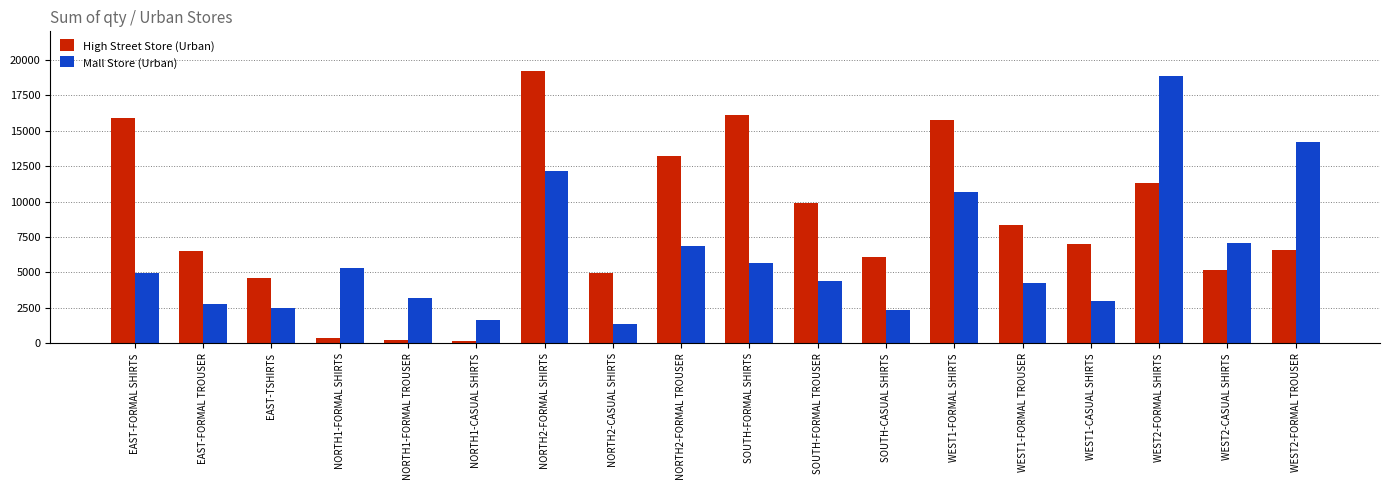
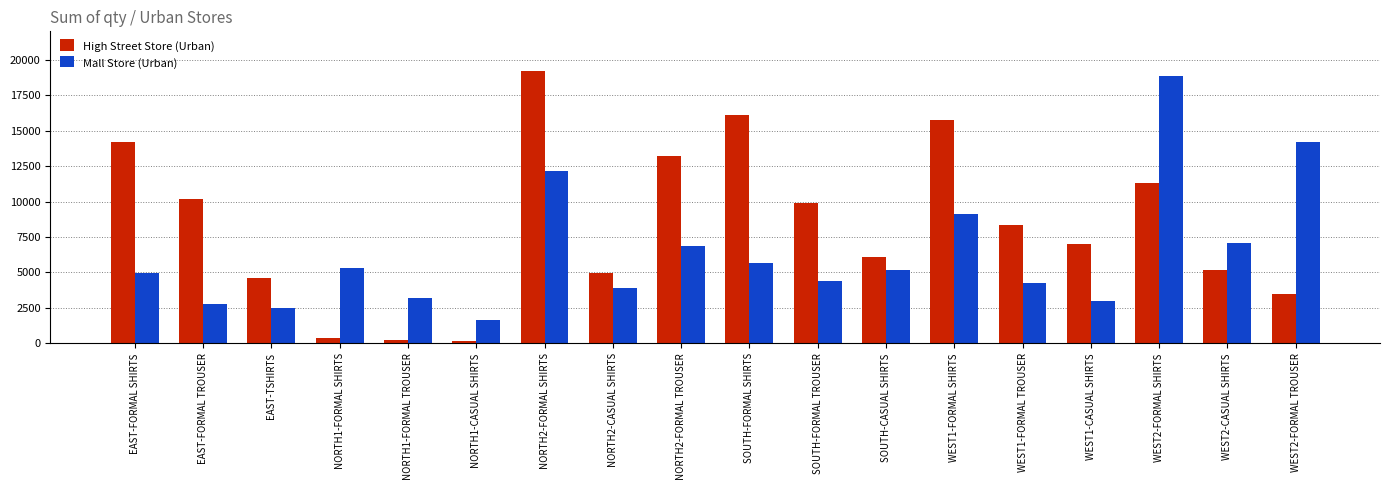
  {
    "High Street Store (Urban)": {
-     "EAST-FORMAL SHIRTS": 15900,
-     "EAST-FORMAL TROUSER": 6500,
+     "EAST-FORMAL SHIRTS": 14200,
+     "EAST-FORMAL TROUSER": 10200,
      "EAST-TSHIRTS": 4600,
      "NORTH1-FORMAL SHIRTS": 400,
      "NORTH1-FORMAL TROUSER": 300,
      "NORTH1-CASUAL SHIRTS": 200,
      "NORTH2-FORMAL SHIRTS": 19200,
      "NORTH2-CASUAL SHIRTS": 5000,
      "NORTH2-FORMAL TROUSER": 13200,
      "SOUTH-FORMAL SHIRTS": 16100,
      "SOUTH-FORMAL TROUSER": 9900,
      "SOUTH-CASUAL SHIRTS": 6100,
      "WEST1-FORMAL SHIRTS": 15700,
      "WEST1-FORMAL TROUSER": 8300,
      "WEST1-CASUAL SHIRTS": 7000,
      "WEST2-FORMAL SHIRTS": 11300,
      "WEST2-CASUAL SHIRTS": 5200,
-     "WEST2-FORMAL TROUSER": 6600
+     "WEST2-FORMAL TROUSER": 3500
    },
    "Mall Store (Urban)": {
      "EAST-FORMAL SHIRTS": 5000,
      "EAST-FORMAL TROUSER": 2800,
      "EAST-TSHIRTS": 2500,
      "NORTH1-FORMAL SHIRTS": 5300,
      "NORTH1-FORMAL TROUSER": 3200,
      "NORTH1-CASUAL SHIRTS": 1600,
      "NORTH2-FORMAL SHIRTS": 12200,
-     "NORTH2-CASUAL SHIRTS": 1400,
+     "NORTH2-CASUAL SHIRTS": 3900,
      "NORTH2-FORMAL TROUSER": 6900,
      "SOUTH-FORMAL SHIRTS": 5700,
      "SOUTH-FORMAL TROUSER": 4400,
-     "SOUTH-CASUAL SHIRTS": 2300,
-     "WEST1-FORMAL SHIRTS": 10700,
+     "SOUTH-CASUAL SHIRTS": 5200,
+     "WEST1-FORMAL SHIRTS": 9100,
      "WEST1-FORMAL TROUSER": 4300,
      "WEST1-CASUAL SHIRTS": 3000,
      "WEST2-FORMAL SHIRTS": 18900,
      "WEST2-CASUAL SHIRTS": 7100,
      "WEST2-FORMAL TROUSER": 14200
    }
  }
